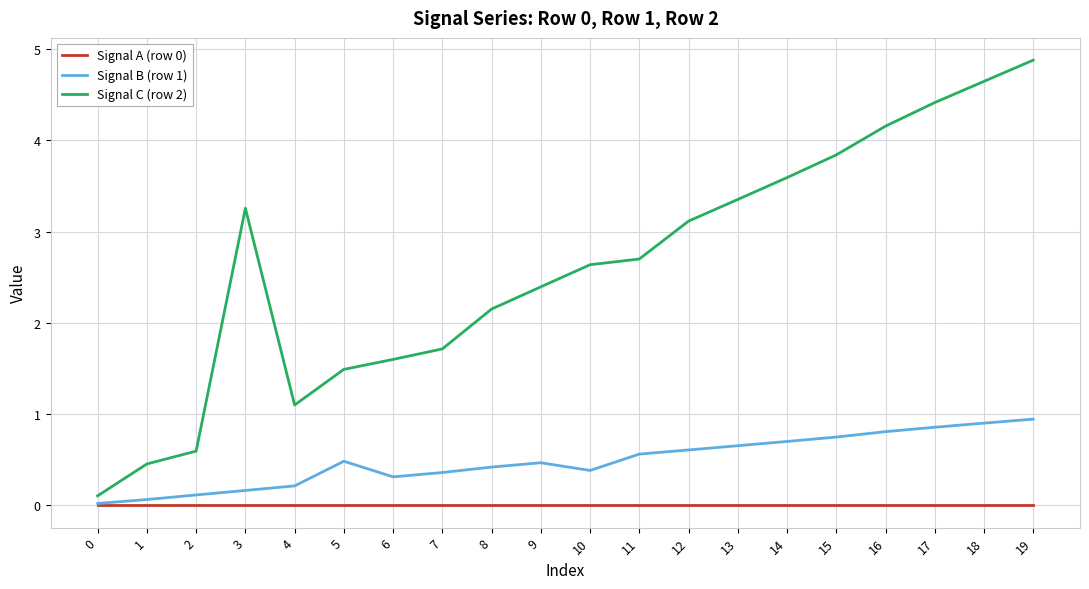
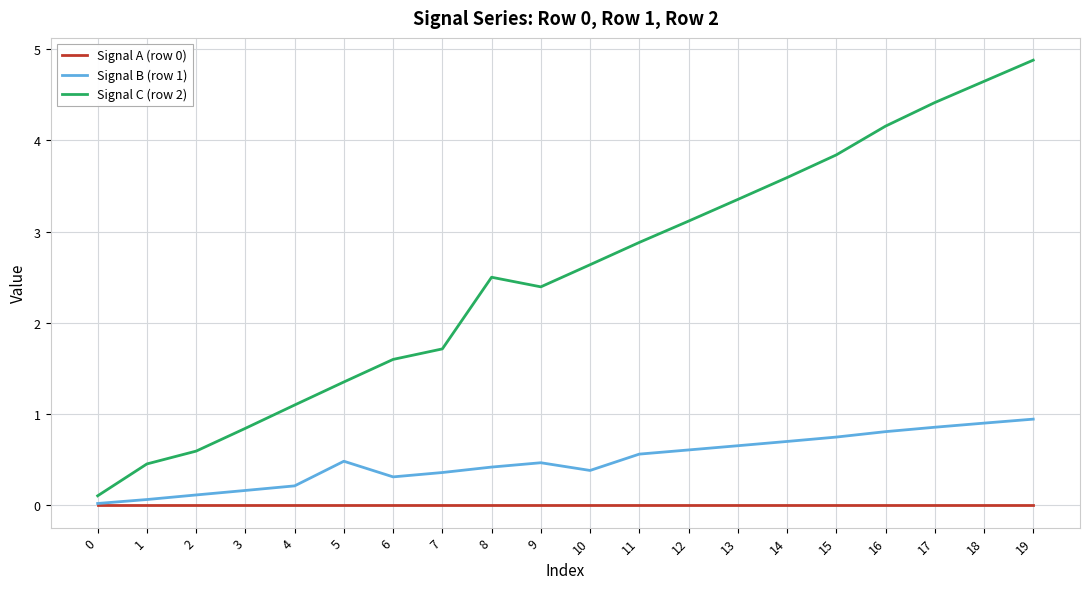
  {
    "Signal A (row 0)": {
      "1": 0.0,
      "2": 0.0,
      "3": 0.0,
      "4": 0.0,
      "5": 0.0,
      "6": 0.0,
      "7": 0.0,
      "8": 0.0,
      "9": 0.0,
      "10": 0.0,
      "11": 0.0,
      "12": 0.0,
      "13": 0.0,
      "14": 0.0,
      "15": 0.0,
      "16": 0.0,
      "17": 0.0,
      "18": 0.0,
      "19": 0.0
    },
    "Signal B (row 1)": {
      "1": 0.1,
      "2": 0.1,
      "3": 0.2,
      "4": 0.2,
      "5": 0.5,
      "6": 0.3,
      "7": 0.4,
      "8": 0.4,
      "9": 0.5,
      "10": 0.4,
      "11": 0.6,
      "12": 0.6,
      "13": 0.7,
      "14": 0.7,
      "15": 0.7,
      "16": 0.8,
      "17": 0.9,
      "18": 0.9,
      "19": 0.9
    },
    "Signal C (row 2)": {
      "0": 0.1,
      "1": 0.5,
      "2": 0.6,
-     "3": 3.3,
+     "3": 0.8,
      "4": 1.1,
-     "5": 1.5,
+     "5": 1.4,
      "6": 1.6,
      "7": 1.7,
-     "8": 2.2,
+     "8": 2.5,
      "9": 2.4,
      "10": 2.6,
-     "11": 2.7,
+     "11": 2.9,
      "12": 3.1,
      "13": 3.4,
      "14": 3.6,
      "15": 3.8,
      "16": 4.2,
      "17": 4.4,
      "18": 4.6,
      "19": 4.9
    }
  }
